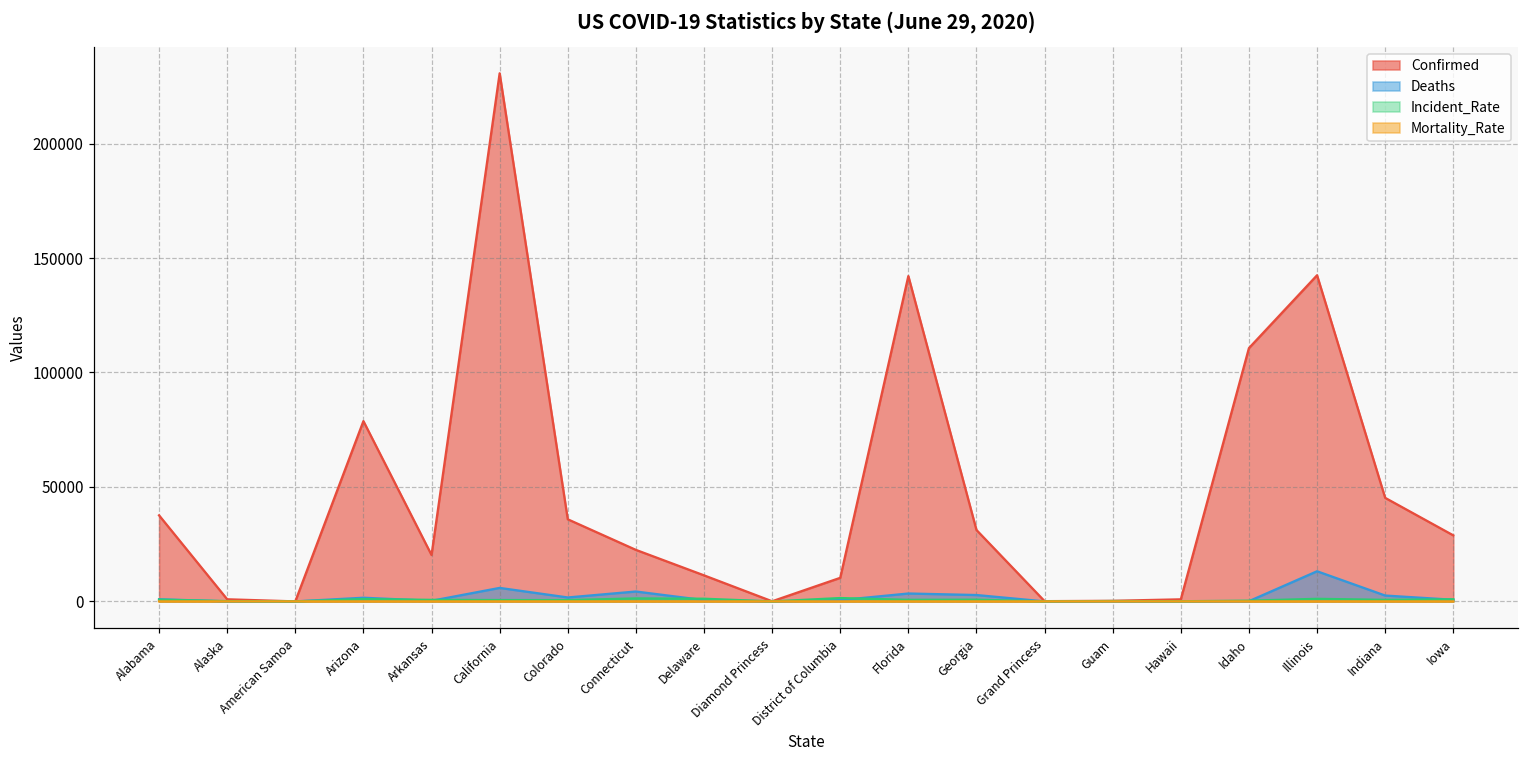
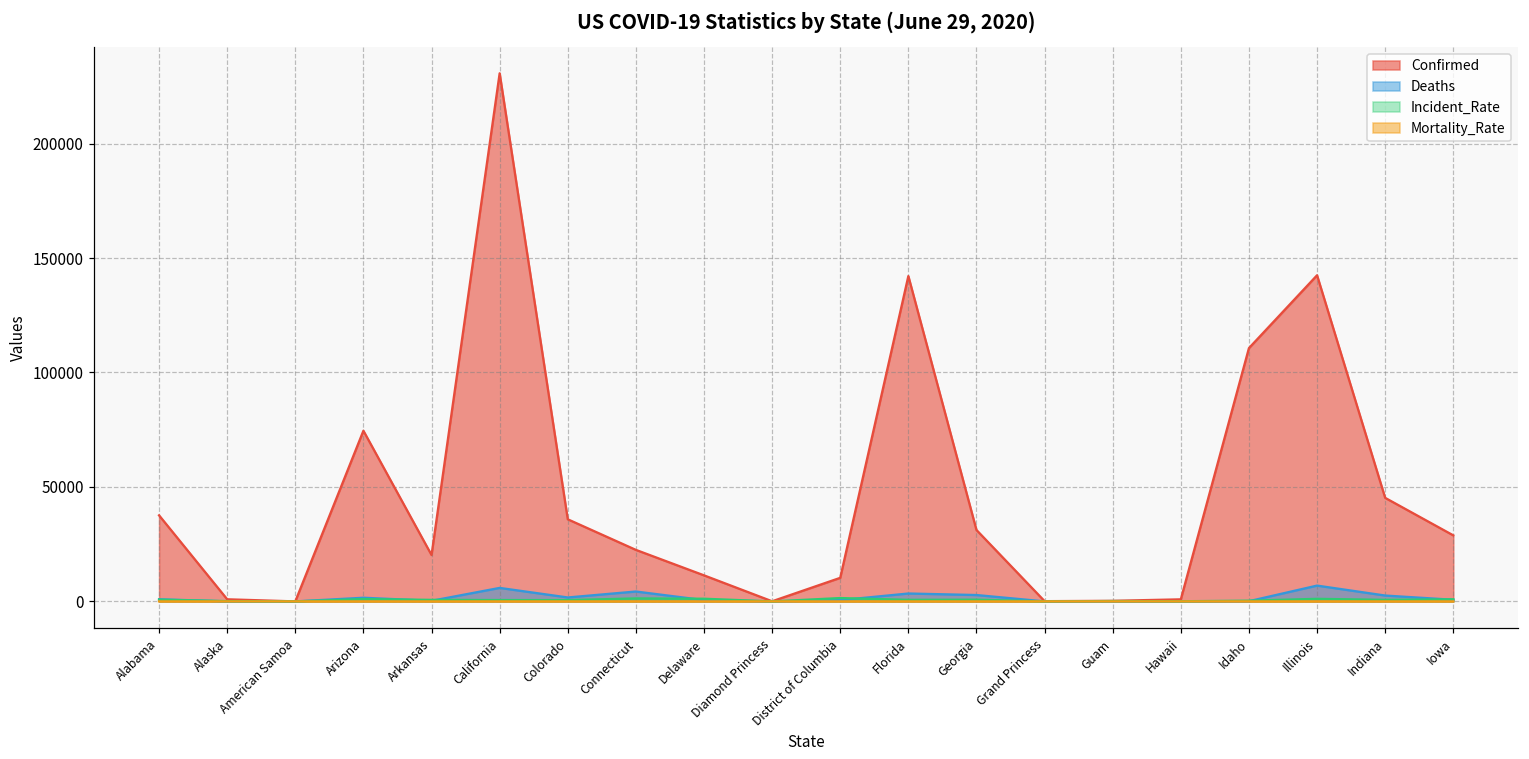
  {
    "Confirmed": {
      "Alabama": 38000,
-     "Arizona": 79000,
+     "Arizona": 75000,
      "Arkansas": 20000,
      "California": 231000,
      "Colorado": 36000,
      "Connecticut": 23000,
      "Delaware": 11000,
      "District of Columbia": 10000,
      "Florida": 142000,
      "Georgia": 31000,
      "Idaho": 111000,
      "Illinois": 142000,
      "Indiana": 45000,
      "Iowa": 29000
    },
    "Deaths": {
      "California": 6000,
      "Connecticut": 4000,
      "Florida": 3000,
      "Georgia": 3000,
-     "Illinois": 13000,
+     "Illinois": 7000,
      "Indiana": 3000
    },
    "Incident_Rate": {
      "Connecticut": 1000
    },
    "Mortality_Rate": {
      "Connecticut": 0
    }
  }
